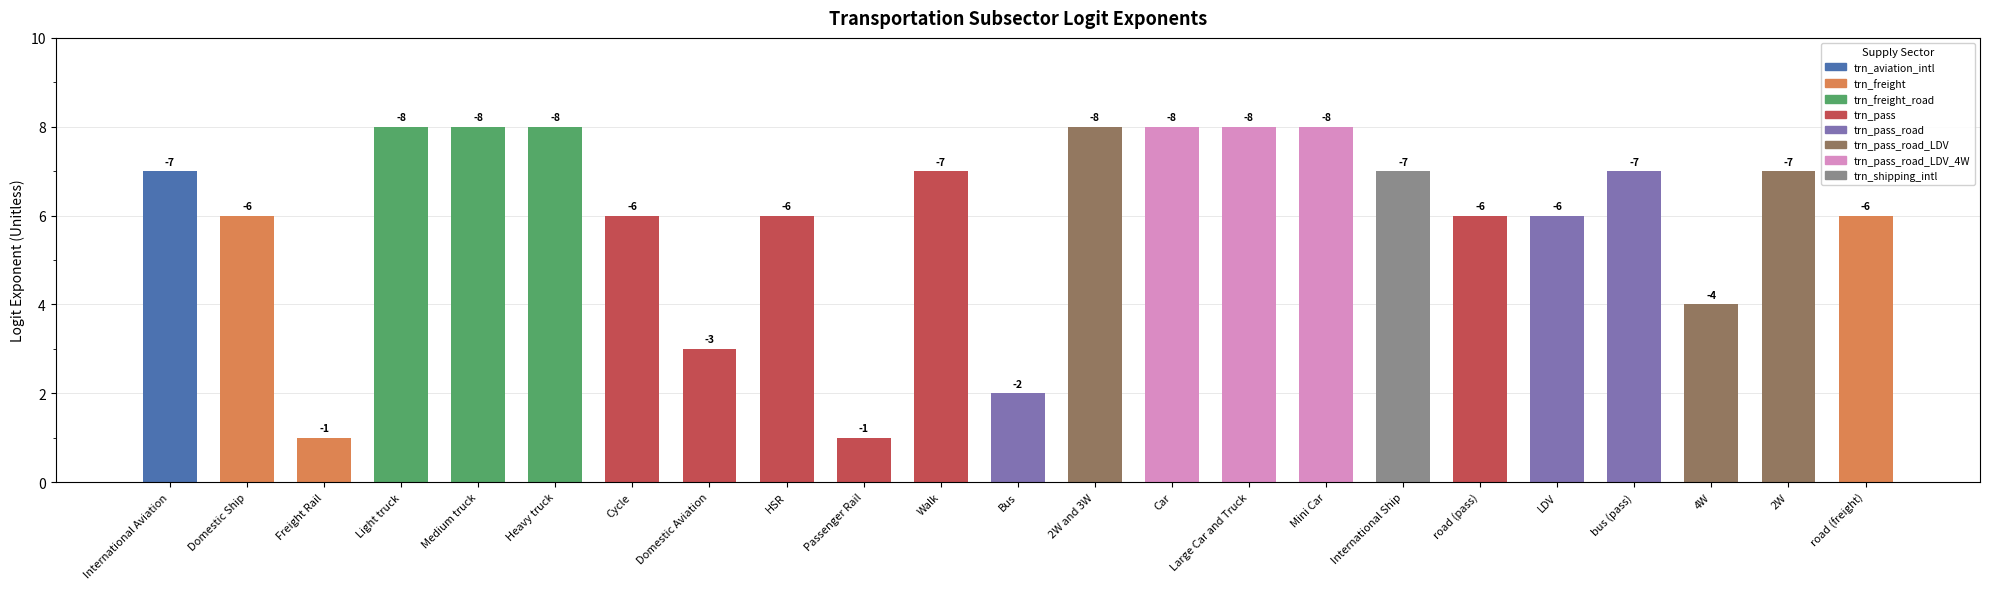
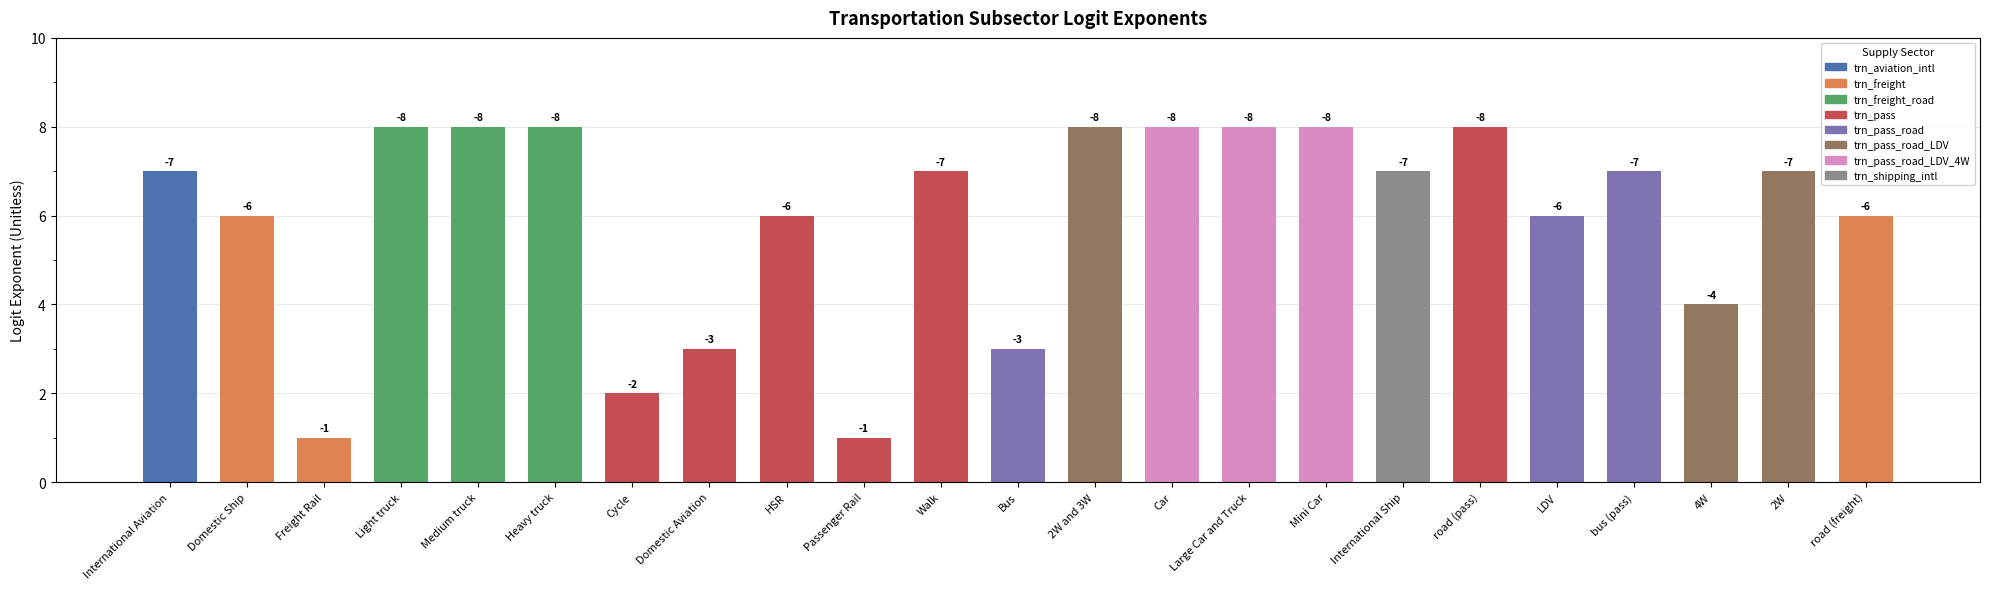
  {
-   "Cycle": -6,
-   "Bus": -2,
-   "road (pass)": -6
+   "Cycle": -2,
+   "Bus": -3,
+   "road (pass)": -8
  }
